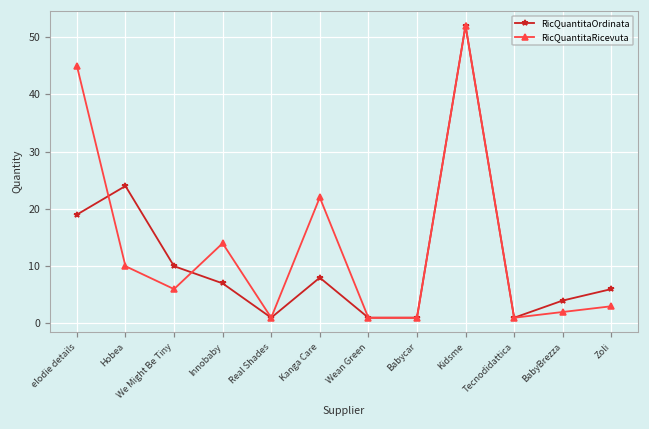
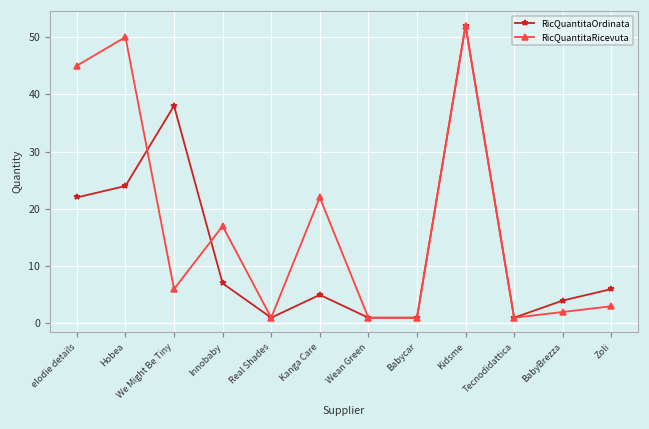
  {
    "RicQuantitaOrdinata": {
-     "elodie details": 19,
+     "elodie details": 22,
      "Hobea": 24,
-     "We Might Be Tiny": 10,
+     "We Might Be Tiny": 38,
      "Innobaby": 7,
-     "Kanga Care": 8,
+     "Kanga Care": 5,
      "BabyBrezza": 4,
      "Zoli": 6
    },
    "RicQuantitaRicevuta": {
      "elodie details": 45,
-     "Hobea": 10,
+     "Hobea": 50,
      "We Might Be Tiny": 6,
-     "Innobaby": 14,
+     "Innobaby": 17,
      "Kanga Care": 22,
      "BabyBrezza": 2,
      "Zoli": 3
    }
  }
